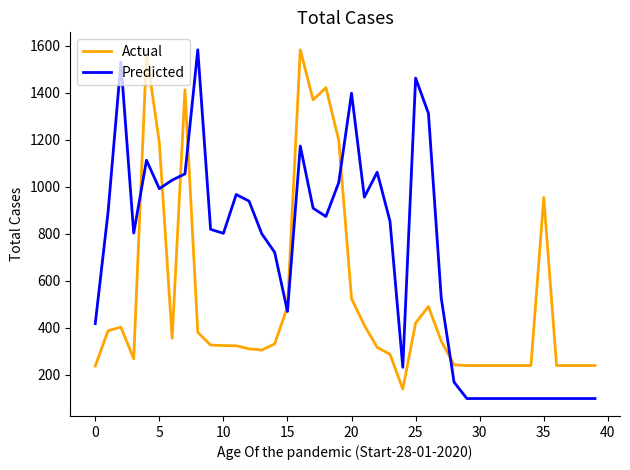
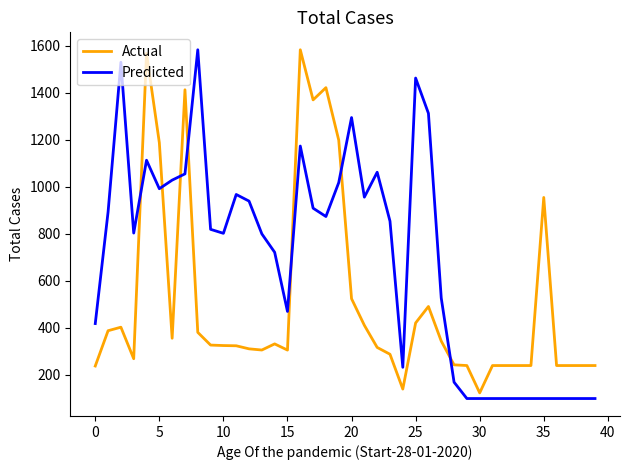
  {
    "Actual": {
      "0": 240,
      "5": 1190,
      "10": 330,
-     "15": 490,
+     "15": 310,
      "20": 520,
      "25": 420,
-     "30": 240,
+     "30": 120,
      "35": 950
    },
    "Predicted": {
      "0": 420,
      "5": 990,
      "10": 800,
      "15": 470,
-     "20": 1400,
+     "20": 1290,
      "25": 1460,
      "30": 100,
      "35": 100
    }
  }
